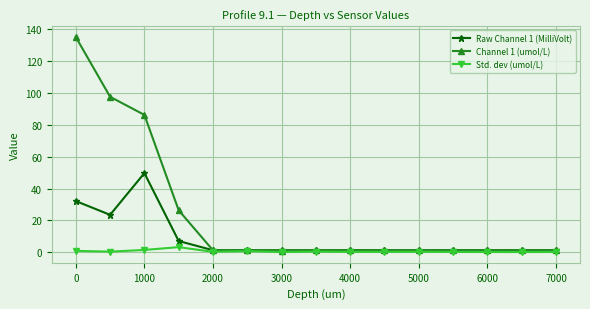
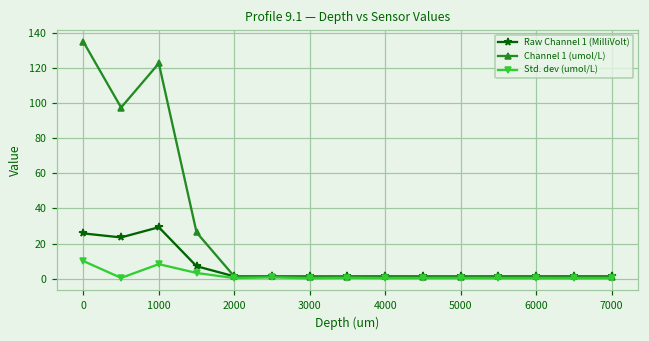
  {
    "Raw Channel 1 (MilliVolt)": {
-     "0": 32,
-     "1000": 50
+     "0": 26,
+     "1000": 29
    },
    "Channel 1 (umol/L)": {
      "0": 135,
-     "1000": 86
+     "1000": 123
    },
    "Std. dev (umol/L)": {
-     "0": 1,
-     "1000": 1
+     "0": 10,
+     "1000": 8
    }
  }
